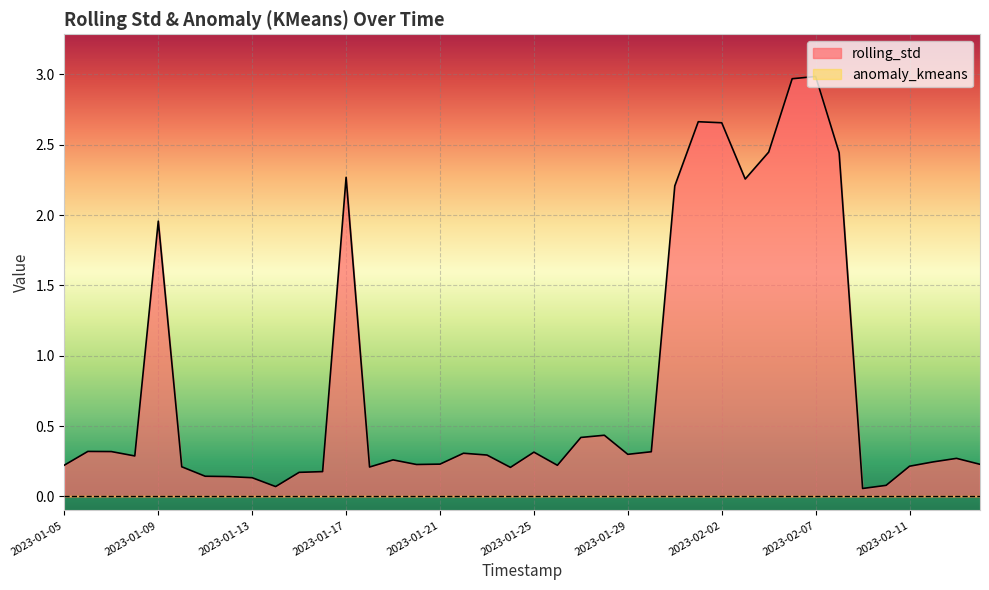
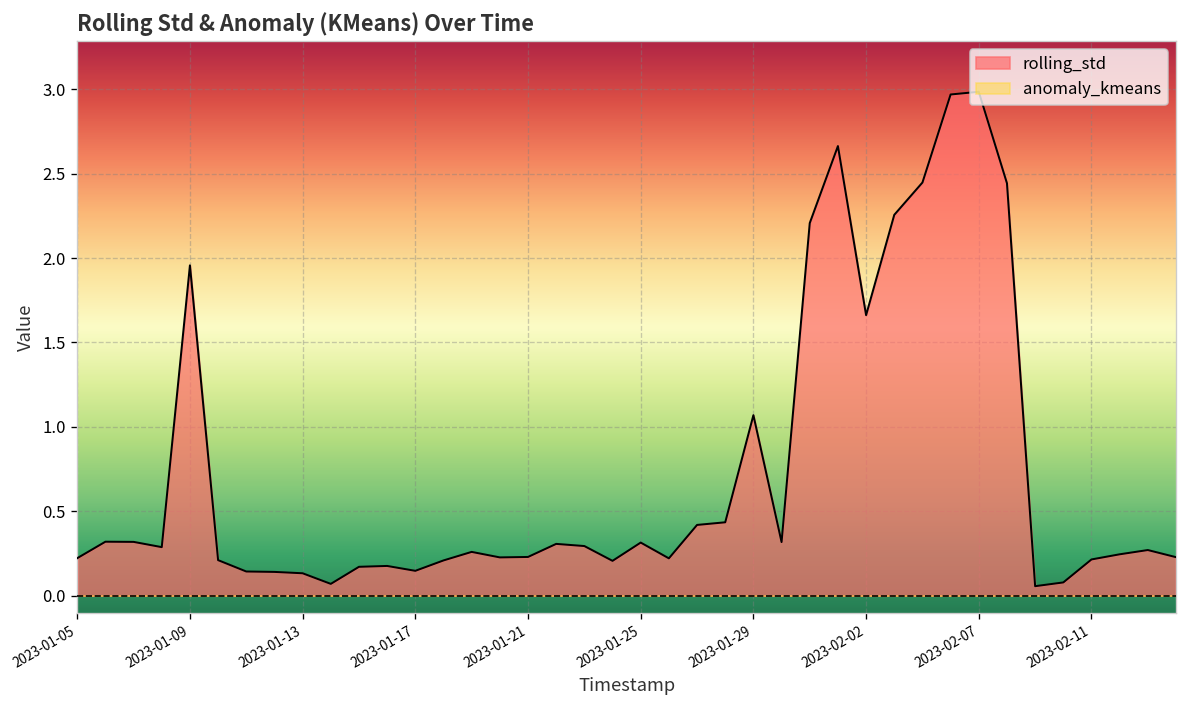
  {
    "rolling_std": {
      "2023-01-05": 0.22,
      "2023-01-09": 1.96,
      "2023-01-13": 0.13,
-     "2023-01-17": 2.27,
+     "2023-01-17": 0.15,
      "2023-01-21": 0.23,
      "2023-01-25": 0.31,
-     "2023-01-29": 0.30,
-     "2023-02-02": 2.66,
+     "2023-01-29": 1.07,
+     "2023-02-02": 1.66,
      "2023-02-11": 0.21
    },
    "anomaly_kmeans": {
      "2023-01-05": 0.00,
      "2023-01-09": 0.00,
      "2023-01-13": 0.00,
      "2023-01-17": 0.00,
      "2023-01-21": 0.00,
      "2023-01-25": 0.00,
      "2023-01-29": 0.00,
      "2023-02-02": 0.00,
      "2023-02-07": 0.00,
      "2023-02-11": 0.00
    }
  }
